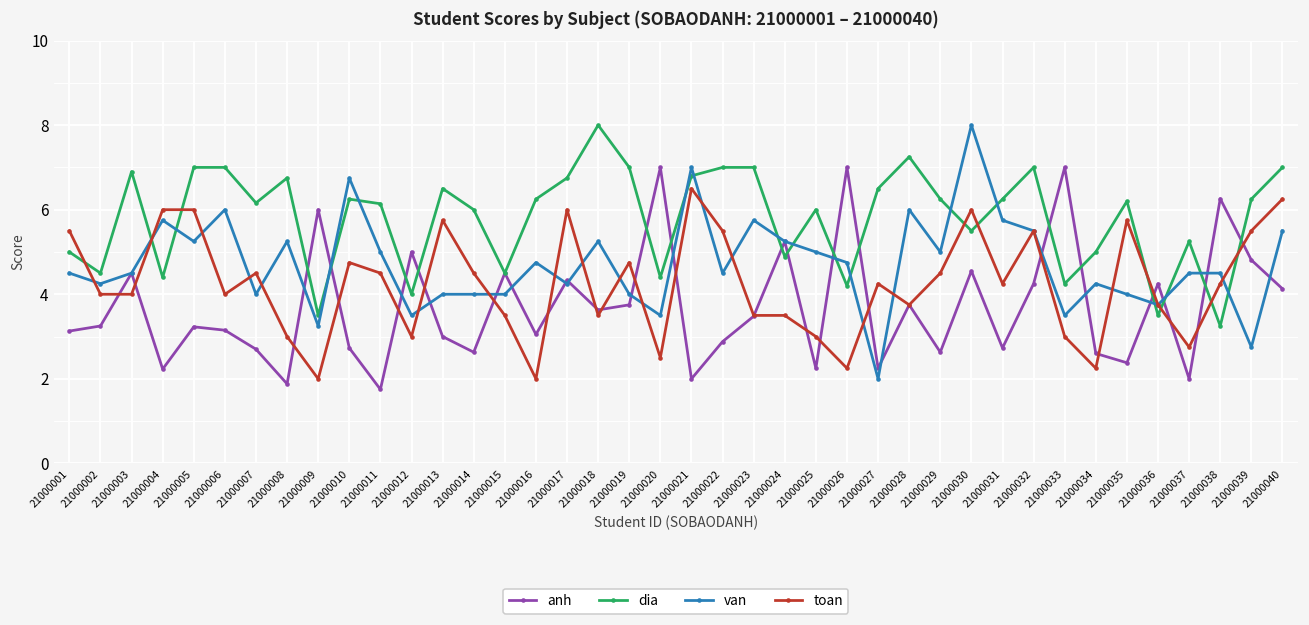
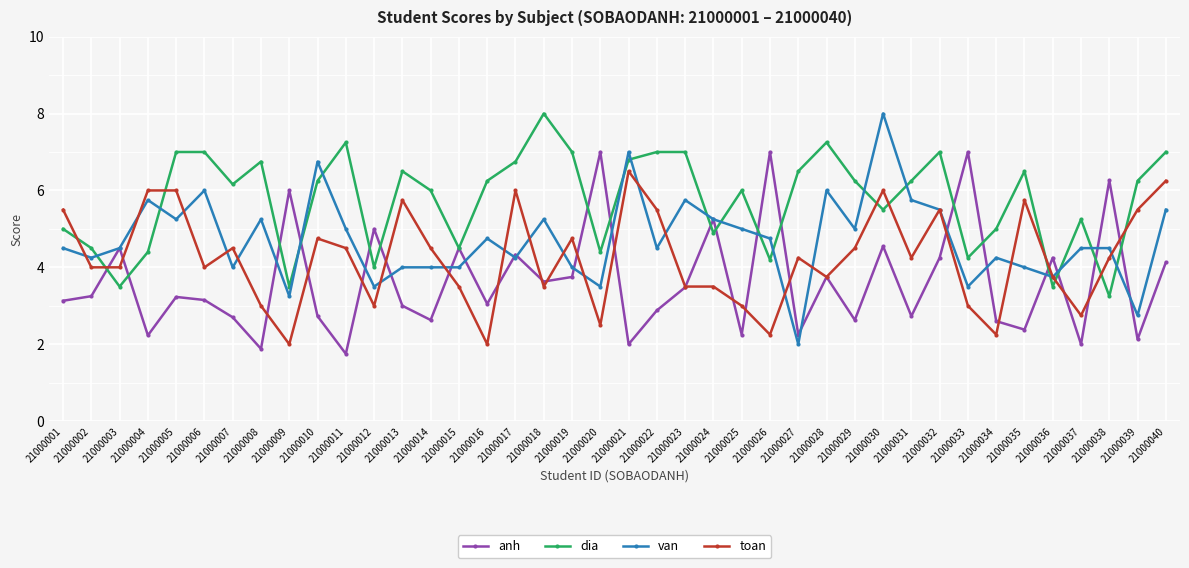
  {
    "anh": {
      "21000001": 3.1,
      "21000002": 3.3,
      "21000004": 2.2,
      "21000005": 3.2,
      "21000006": 3.2,
      "21000007": 2.7,
      "21000008": 1.9,
      "21000009": 6.0,
      "21000010": 2.7,
      "21000011": 1.8,
      "21000012": 5.0,
      "21000013": 3.0,
      "21000014": 2.6,
      "21000016": 3.1,
      "21000017": 4.3,
      "21000018": 3.6,
      "21000019": 3.8,
      "21000020": 7.0,
      "21000021": 2.0,
      "21000022": 2.9,
      "21000025": 2.3,
      "21000026": 7.0,
      "21000027": 2.3,
      "21000029": 2.6,
      "21000030": 4.6,
      "21000031": 2.7,
      "21000032": 4.3,
      "21000033": 7.0,
      "21000034": 2.6,
      "21000035": 2.4,
      "21000036": 4.3,
      "21000037": 2.0,
      "21000038": 6.3,
-     "21000039": 4.8,
+     "21000039": 2.1,
      "21000040": 4.1
    },
    "dia": {
      "21000001": 5.0,
      "21000002": 4.5,
-     "21000003": 6.9,
+     "21000003": 3.5,
      "21000004": 4.4,
      "21000005": 7.0,
      "21000006": 7.0,
      "21000007": 6.2,
      "21000008": 6.8,
      "21000009": 3.5,
      "21000010": 6.3,
-     "21000011": 6.1,
+     "21000011": 7.3,
      "21000012": 4.0,
      "21000013": 6.5,
      "21000014": 6.0,
      "21000016": 6.3,
      "21000017": 6.8,
      "21000018": 8.0,
      "21000019": 7.0,
      "21000020": 4.4,
      "21000021": 6.8,
      "21000022": 7.0,
      "21000023": 7.0,
      "21000024": 4.9,
      "21000025": 6.0,
      "21000026": 4.2,
      "21000027": 6.5,
      "21000028": 7.3,
      "21000029": 6.3,
      "21000030": 5.5,
      "21000031": 6.3,
      "21000032": 7.0,
      "21000033": 4.3,
      "21000034": 5.0,
-     "21000035": 6.2,
+     "21000035": 6.5,
      "21000036": 3.5,
      "21000037": 5.3,
      "21000038": 3.3,
      "21000039": 6.3,
      "21000040": 7.0
    },
    "van": {
      "21000001": 4.5,
      "21000002": 4.3,
      "21000004": 5.8,
      "21000005": 5.3,
      "21000006": 6.0,
      "21000007": 4.0,
      "21000008": 5.3,
      "21000009": 3.3,
      "21000010": 6.8,
      "21000011": 5.0,
      "21000012": 3.5,
      "21000013": 4.0,
      "21000014": 4.0,
      "21000015": 4.0,
      "21000016": 4.8,
      "21000017": 4.3,
      "21000018": 5.3,
      "21000019": 4.0,
      "21000020": 3.5,
      "21000021": 7.0,
      "21000022": 4.5,
      "21000023": 5.8,
      "21000025": 5.0,
      "21000026": 4.8,
      "21000027": 2.0,
      "21000028": 6.0,
      "21000029": 5.0,
      "21000030": 8.0,
      "21000031": 5.8,
      "21000033": 3.5,
      "21000034": 4.3,
      "21000035": 4.0,
      "21000037": 4.5,
      "21000038": 4.5,
      "21000039": 2.8,
      "21000040": 5.5
    },
    "toan": {
      "21000001": 5.5,
      "21000002": 4.0,
      "21000003": 4.0,
      "21000004": 6.0,
      "21000005": 6.0,
      "21000006": 4.0,
      "21000007": 4.5,
      "21000008": 3.0,
      "21000009": 2.0,
      "21000010": 4.8,
      "21000011": 4.5,
      "21000012": 3.0,
      "21000013": 5.8,
      "21000014": 4.5,
      "21000015": 3.5,
      "21000016": 2.0,
      "21000017": 6.0,
      "21000018": 3.5,
      "21000019": 4.8,
      "21000020": 2.5,
      "21000021": 6.5,
      "21000022": 5.5,
      "21000024": 3.5,
      "21000025": 3.0,
      "21000026": 2.3,
      "21000027": 4.3,
      "21000029": 4.5,
      "21000030": 6.0,
      "21000031": 4.3,
      "21000033": 3.0,
      "21000034": 2.3,
      "21000035": 5.8,
      "21000037": 2.8,
      "21000038": 4.3,
      "21000039": 5.5,
      "21000040": 6.3
    }
  }
